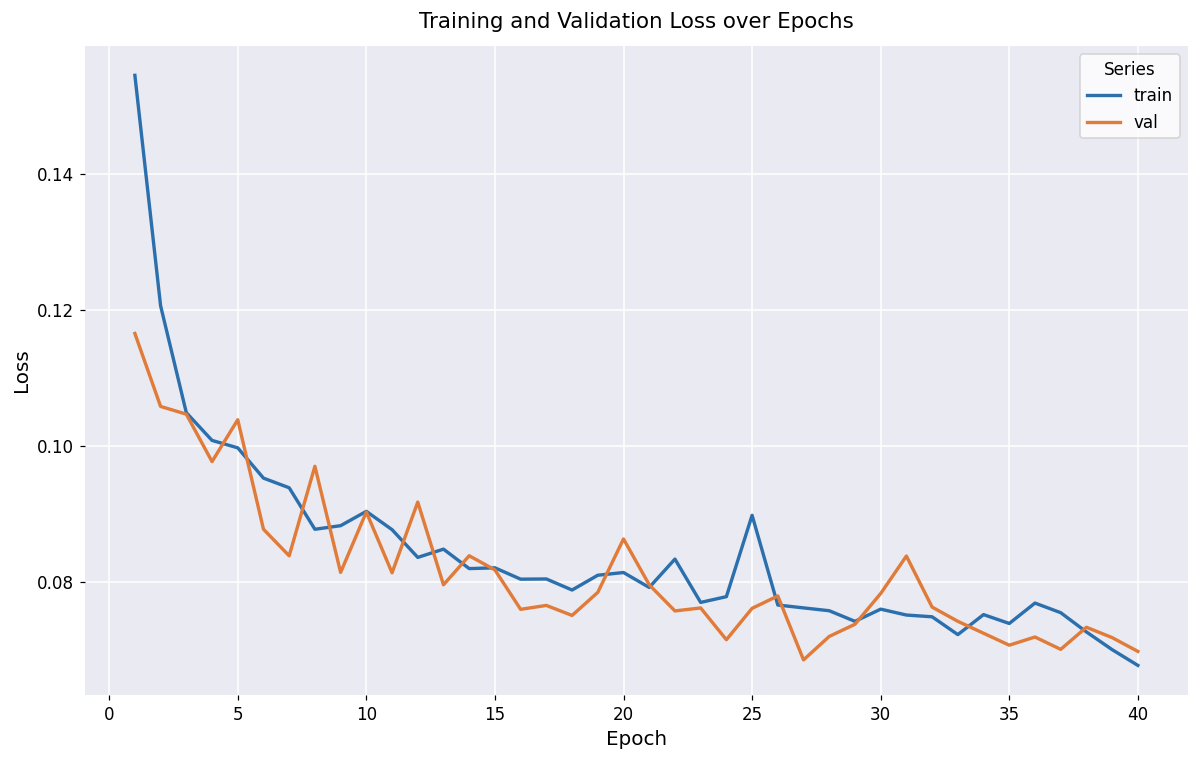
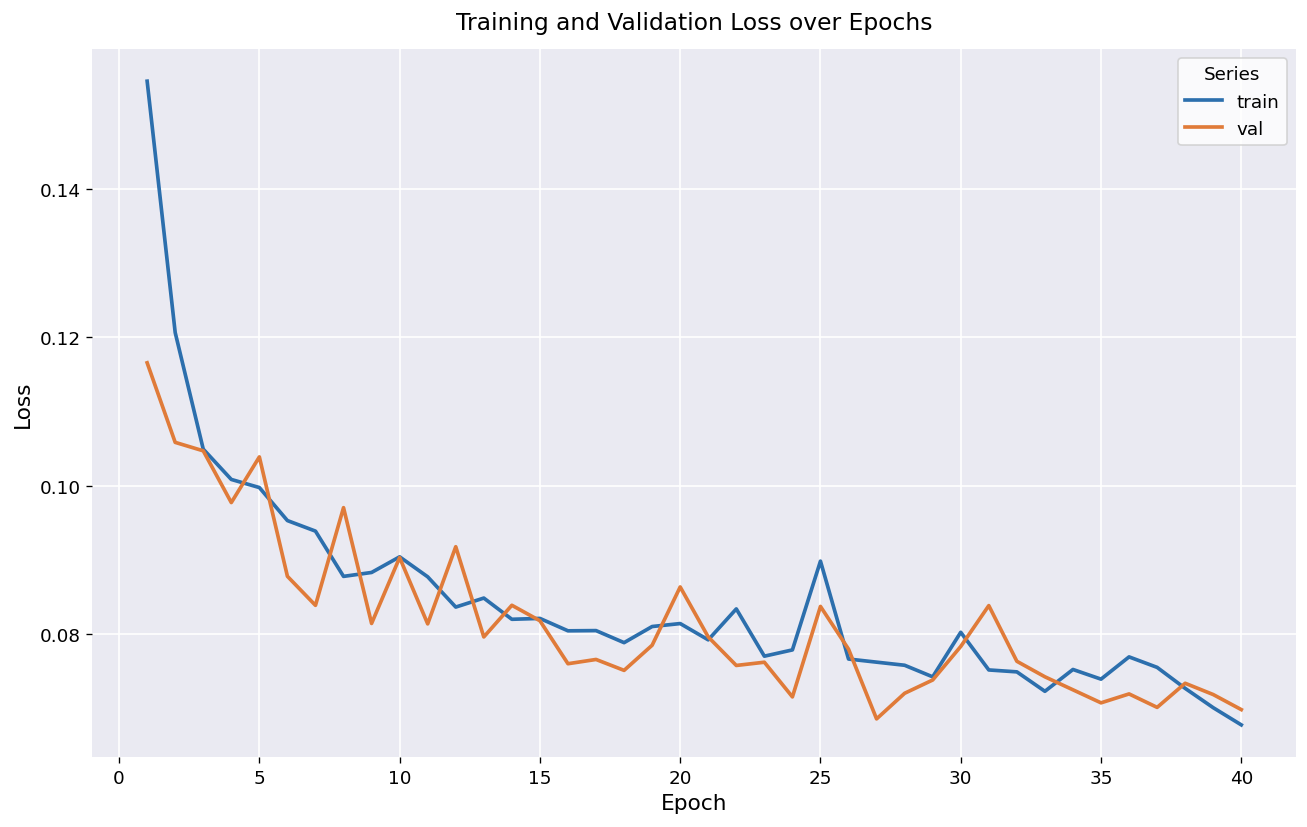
  {
    "train": {
      "5": 0.100,
      "20": 0.081,
      "25": 0.090,
-     "30": 0.076,
+     "30": 0.080,
      "35": 0.074,
      "40": 0.068
    },
    "val": {
      "5": 0.104,
      "20": 0.086,
-     "25": 0.076,
+     "25": 0.084,
      "30": 0.078,
      "35": 0.071,
      "40": 0.070
    }
  }
